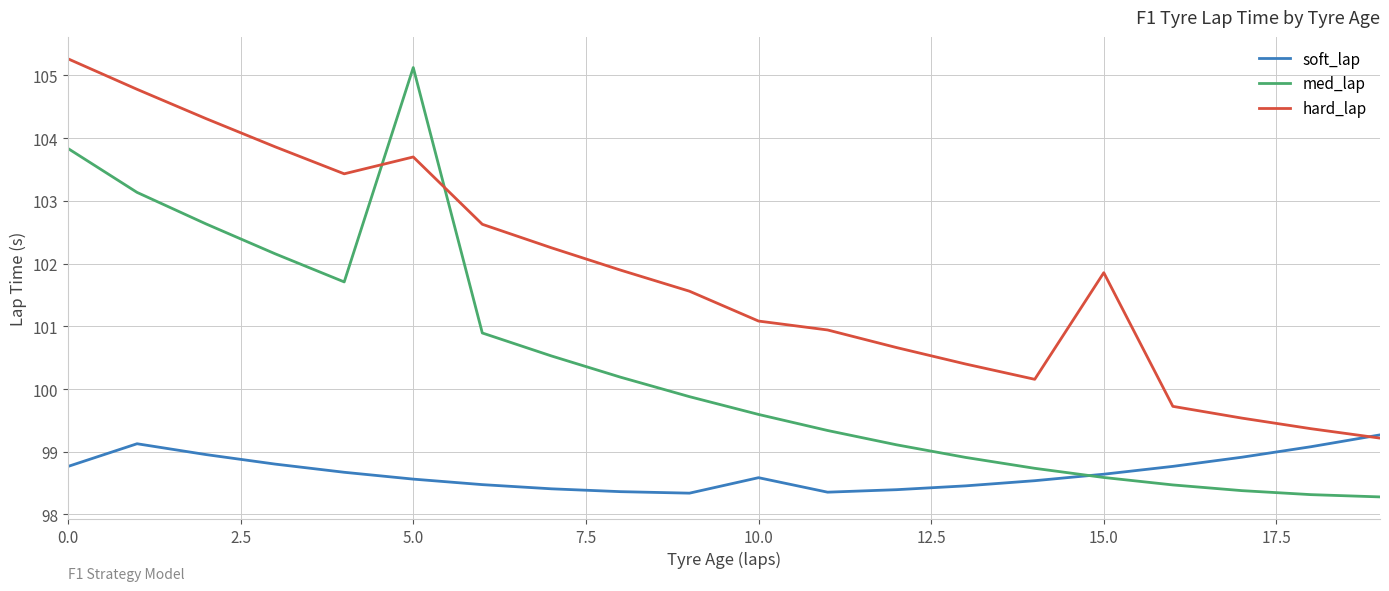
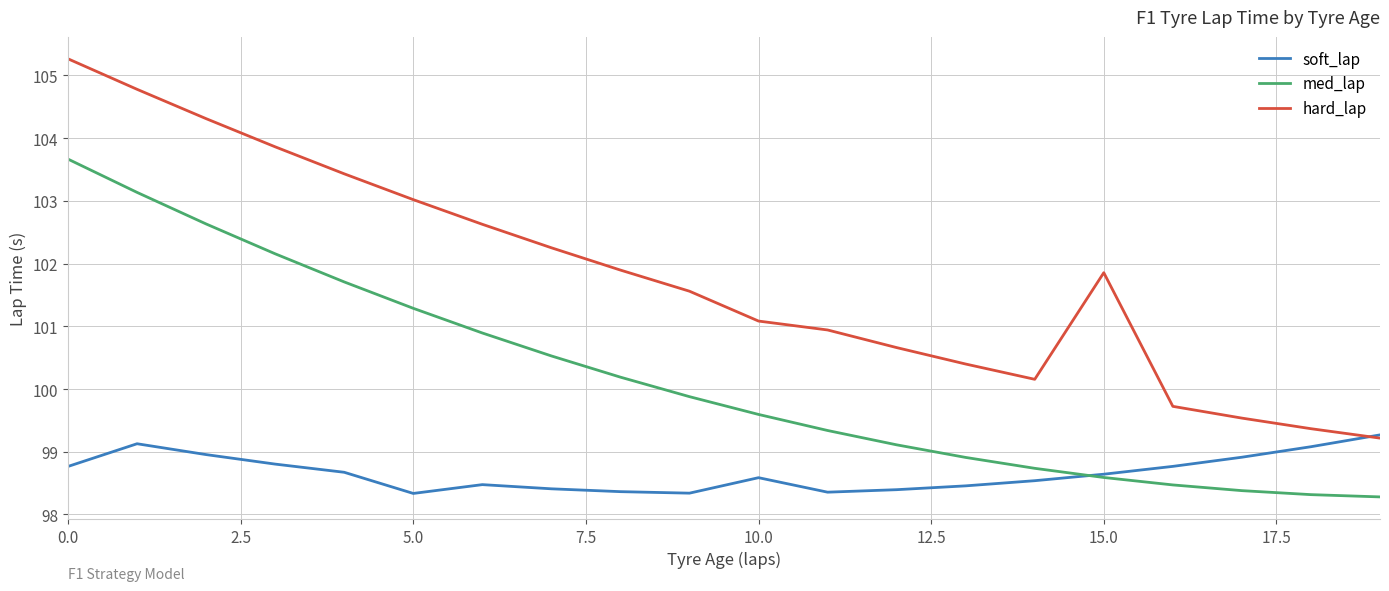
  {
    "soft_lap": {
      "0.0": 98.8,
-     "5.0": 98.6,
+     "5.0": 98.3,
      "10.0": 98.6,
      "15.0": 98.6
    },
    "med_lap": {
-     "0.0": 103.8,
-     "5.0": 105.1,
+     "0.0": 103.7,
+     "5.0": 101.3,
      "10.0": 99.6,
      "15.0": 98.6
    },
    "hard_lap": {
      "0.0": 105.3,
-     "5.0": 103.7,
+     "5.0": 103.0,
      "10.0": 101.1,
      "15.0": 101.9
    }
  }
